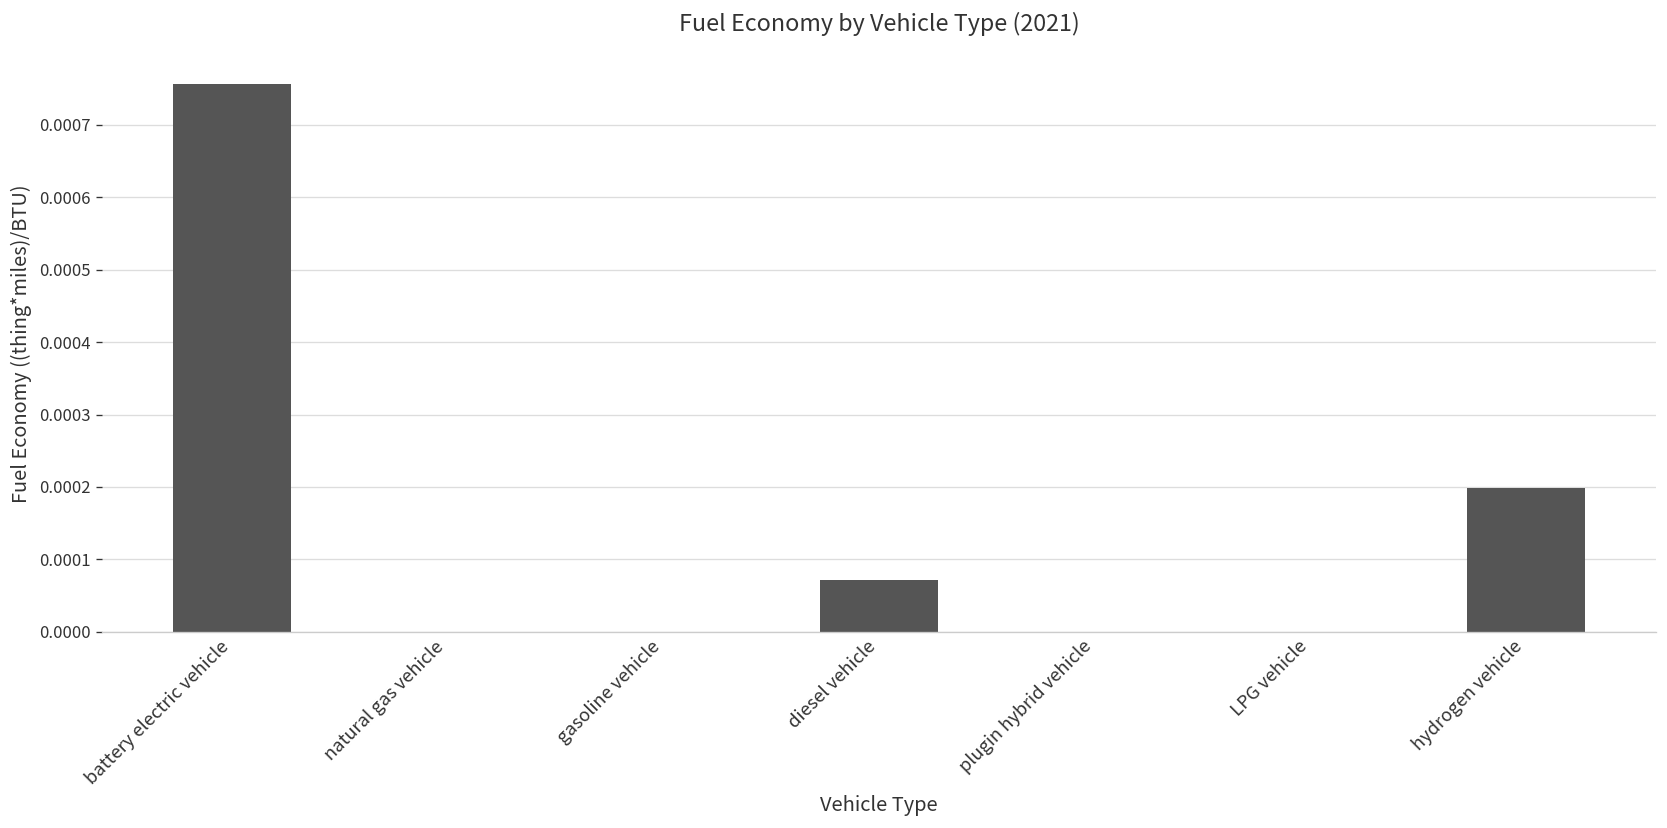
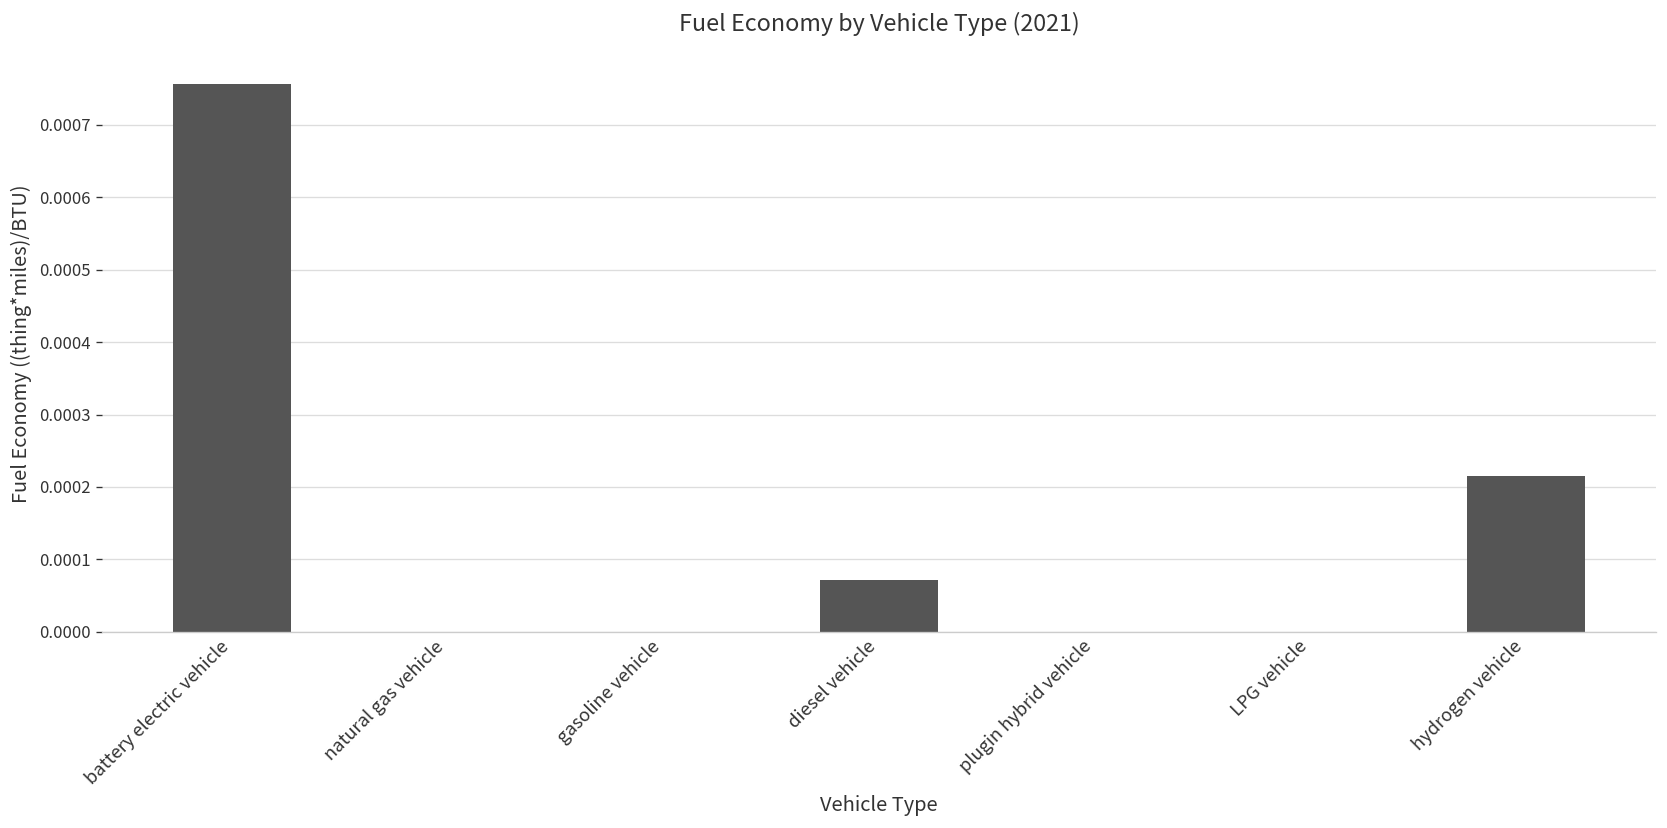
  {
    "battery electric vehicle": 0.00076,
    "natural gas vehicle": 0.00000,
    "gasoline vehicle": 0.00000,
    "diesel vehicle": 0.00007,
    "plugin hybrid vehicle": 0.00000,
    "LPG vehicle": 0.00000,
-   "hydrogen vehicle": 0.00020
+   "hydrogen vehicle": 0.00022
  }
